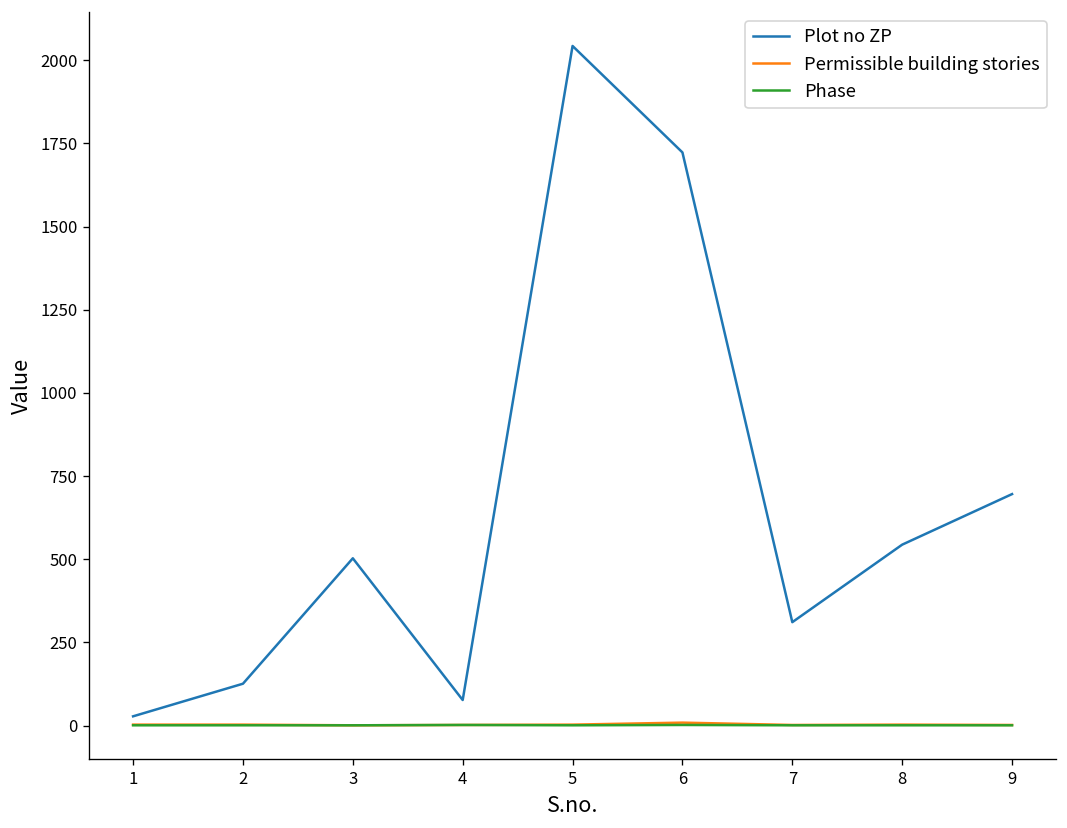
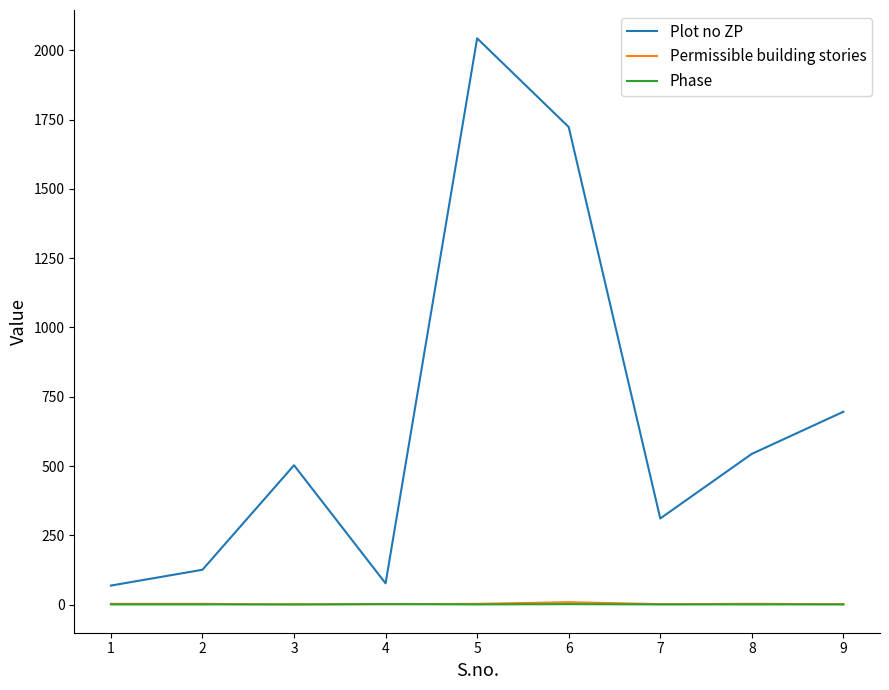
  {
    "Plot no ZP": {
-     "1": 30,
+     "1": 70,
      "2": 130,
      "3": 500,
      "4": 80,
      "5": 2040,
      "6": 1720,
      "7": 310,
      "8": 540,
      "9": 700
    }
  }
